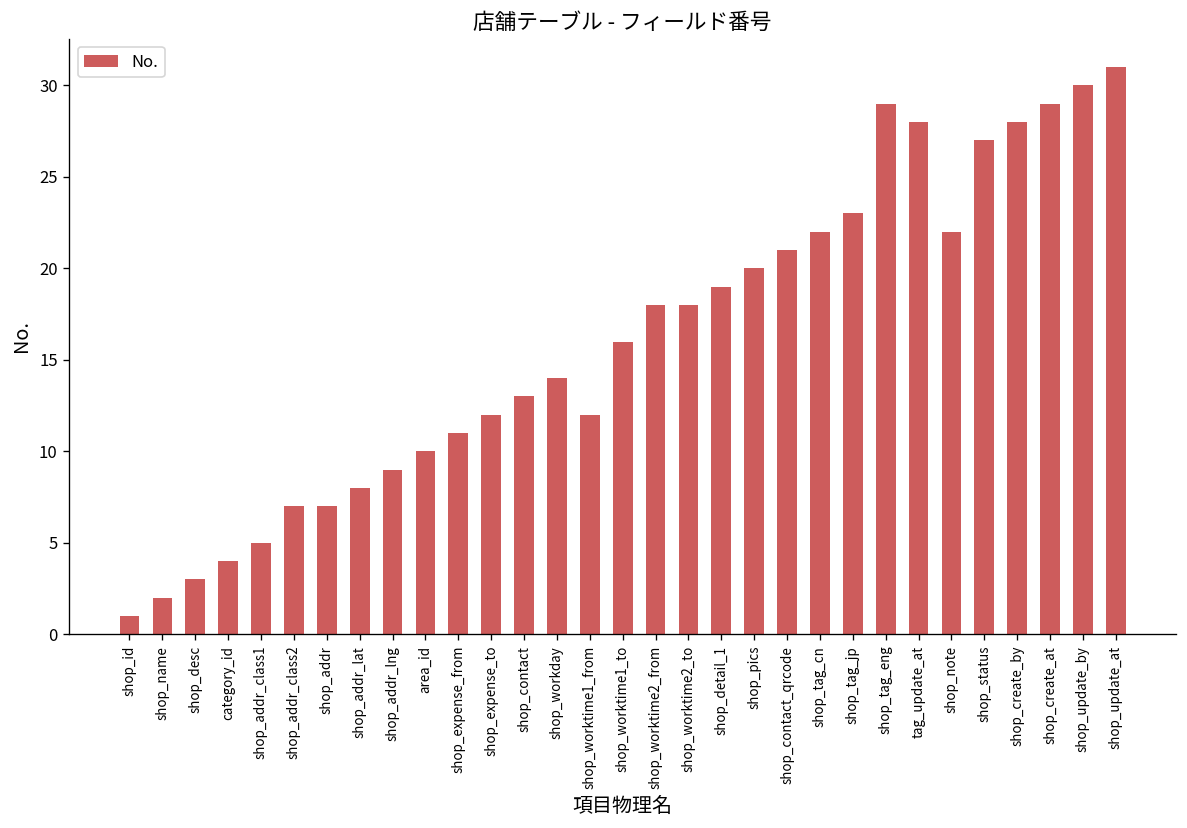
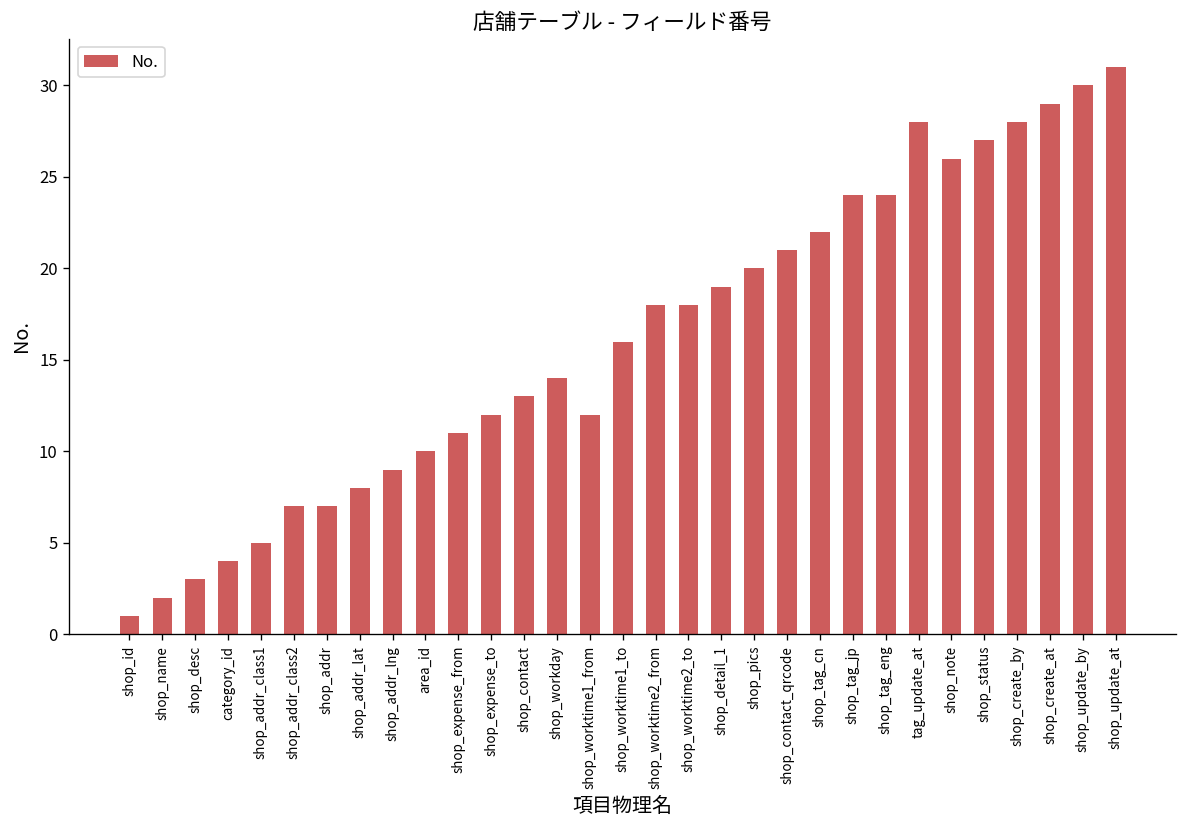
  {
    "shop_id": 1,
    "shop_name": 2,
    "shop_desc": 3,
    "category_id": 4,
    "shop_addr_class1": 5,
    "shop_addr_class2": 7,
    "shop_addr": 7,
    "shop_addr_lat": 8,
    "shop_addr_lng": 9,
    "area_id": 10,
    "shop_expense_from": 11,
    "shop_expense_to": 12,
    "shop_contact": 13,
    "shop_workday": 14,
    "shop_worktime1_from": 12,
    "shop_worktime1_to": 16,
    "shop_worktime2_from": 18,
    "shop_worktime2_to": 18,
    "shop_detail_1": 19,
    "shop_pics": 20,
    "shop_contact_qrcode": 21,
    "shop_tag_cn": 22,
-   "shop_tag_jp": 23,
-   "shop_tag_eng": 29,
+   "shop_tag_jp": 24,
+   "shop_tag_eng": 24,
    "tag_update_at": 28,
-   "shop_note": 22,
+   "shop_note": 26,
    "shop_status": 27,
    "shop_create_by": 28,
    "shop_create_at": 29,
    "shop_update_by": 30,
    "shop_update_at": 31
  }
